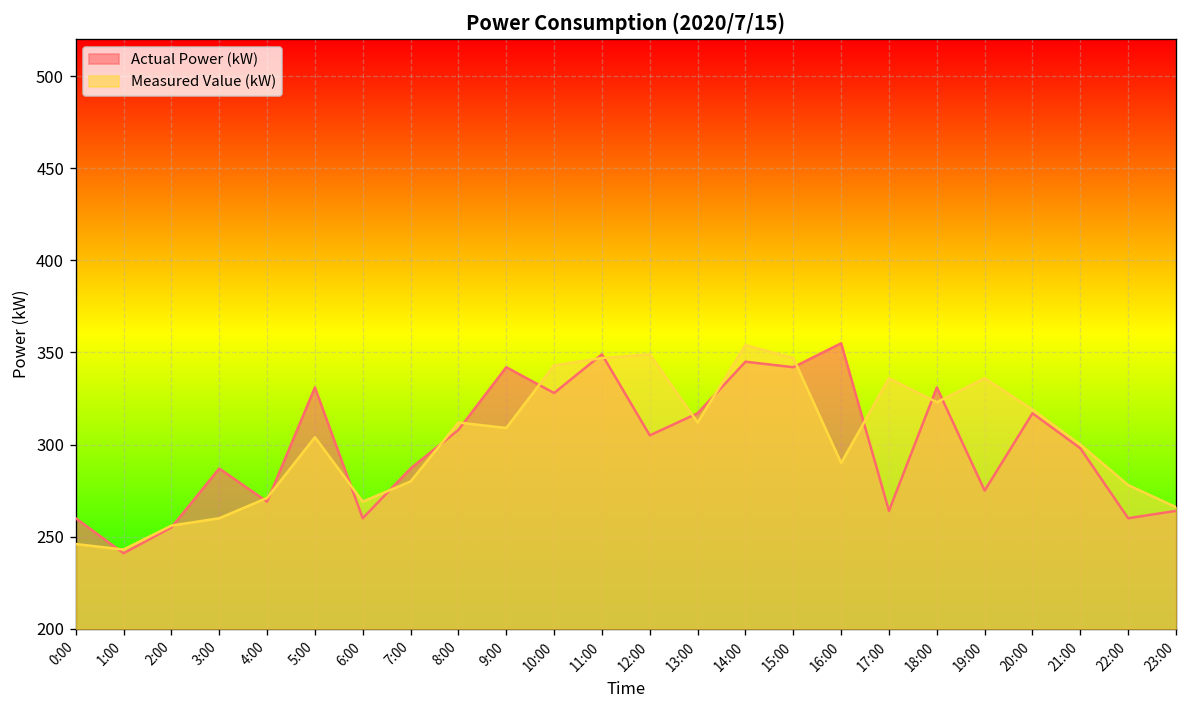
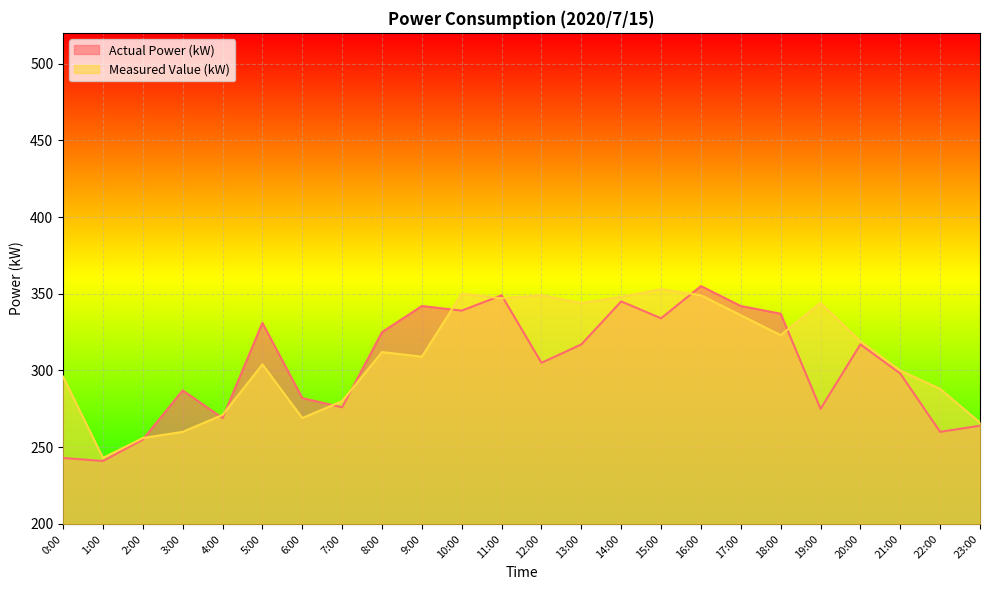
  {
    "Actual Power (kW)": {
-     "0:00": 260,
+     "0:00": 243,
      "1:00": 241,
      "3:00": 287,
      "4:00": 269,
      "5:00": 331,
-     "6:00": 260,
-     "7:00": 287,
-     "8:00": 308,
+     "6:00": 282,
+     "7:00": 276,
+     "8:00": 325,
      "9:00": 342,
-     "10:00": 328,
+     "10:00": 339,
      "11:00": 349,
      "12:00": 305,
      "13:00": 317,
      "14:00": 345,
-     "15:00": 342,
+     "15:00": 334,
      "16:00": 355,
-     "17:00": 264,
-     "18:00": 331,
+     "17:00": 342,
+     "18:00": 337,
      "19:00": 275,
      "20:00": 317,
      "21:00": 298,
      "22:00": 260,
      "23:00": 264
    },
    "Measured Value (kW)": {
-     "0:00": 246,
+     "0:00": 296,
      "1:00": 243,
      "3:00": 260,
      "4:00": 271,
      "5:00": 304,
      "6:00": 269,
      "7:00": 280,
      "8:00": 312,
      "9:00": 309,
-     "10:00": 343,
+     "10:00": 350,
      "11:00": 347,
      "12:00": 349,
-     "13:00": 312,
-     "14:00": 354,
-     "15:00": 347,
-     "16:00": 290,
+     "13:00": 344,
+     "14:00": 348,
+     "15:00": 353,
+     "16:00": 349,
      "17:00": 336,
      "18:00": 323,
-     "19:00": 336,
+     "19:00": 344,
      "20:00": 319,
      "21:00": 300,
-     "22:00": 278,
+     "22:00": 288,
      "23:00": 266
    }
  }
